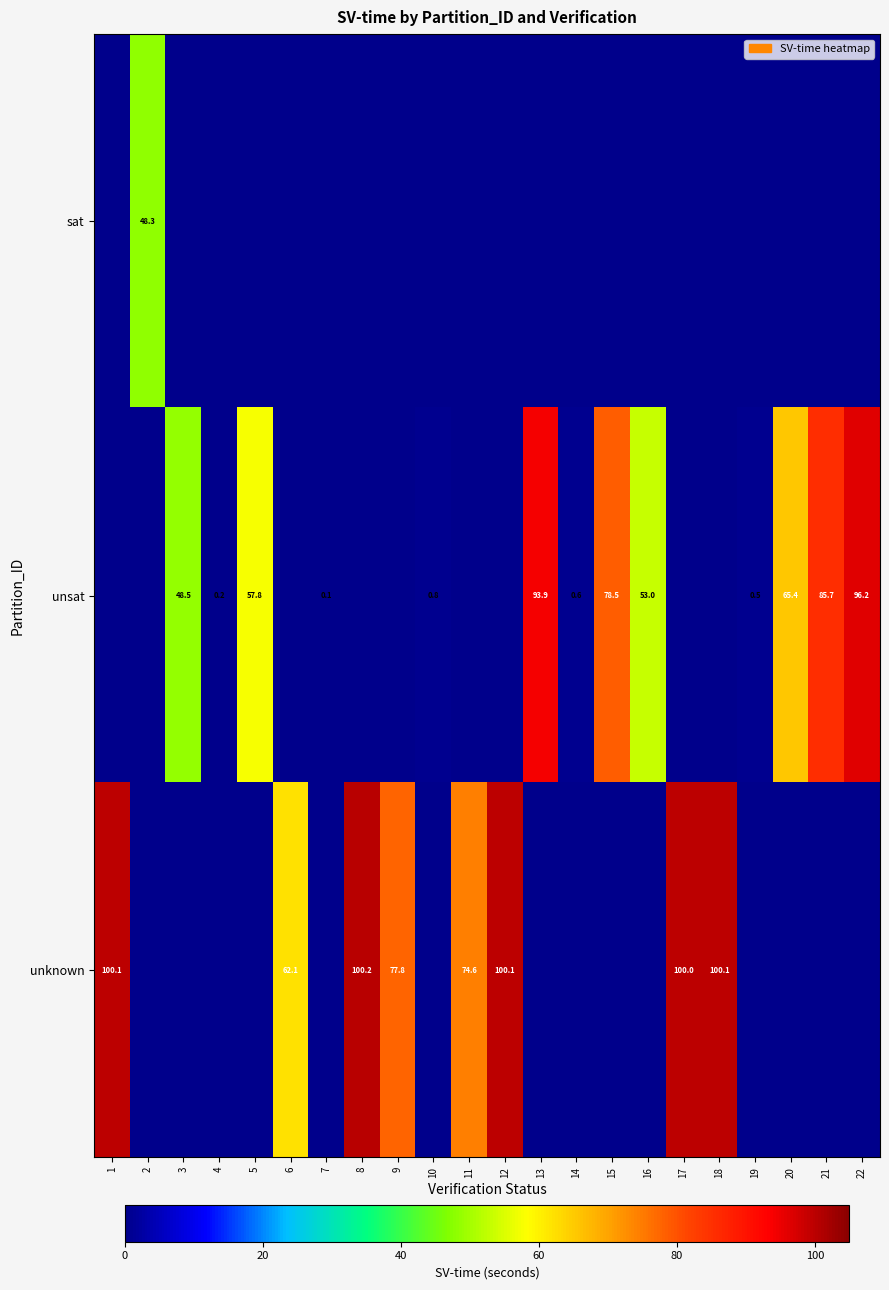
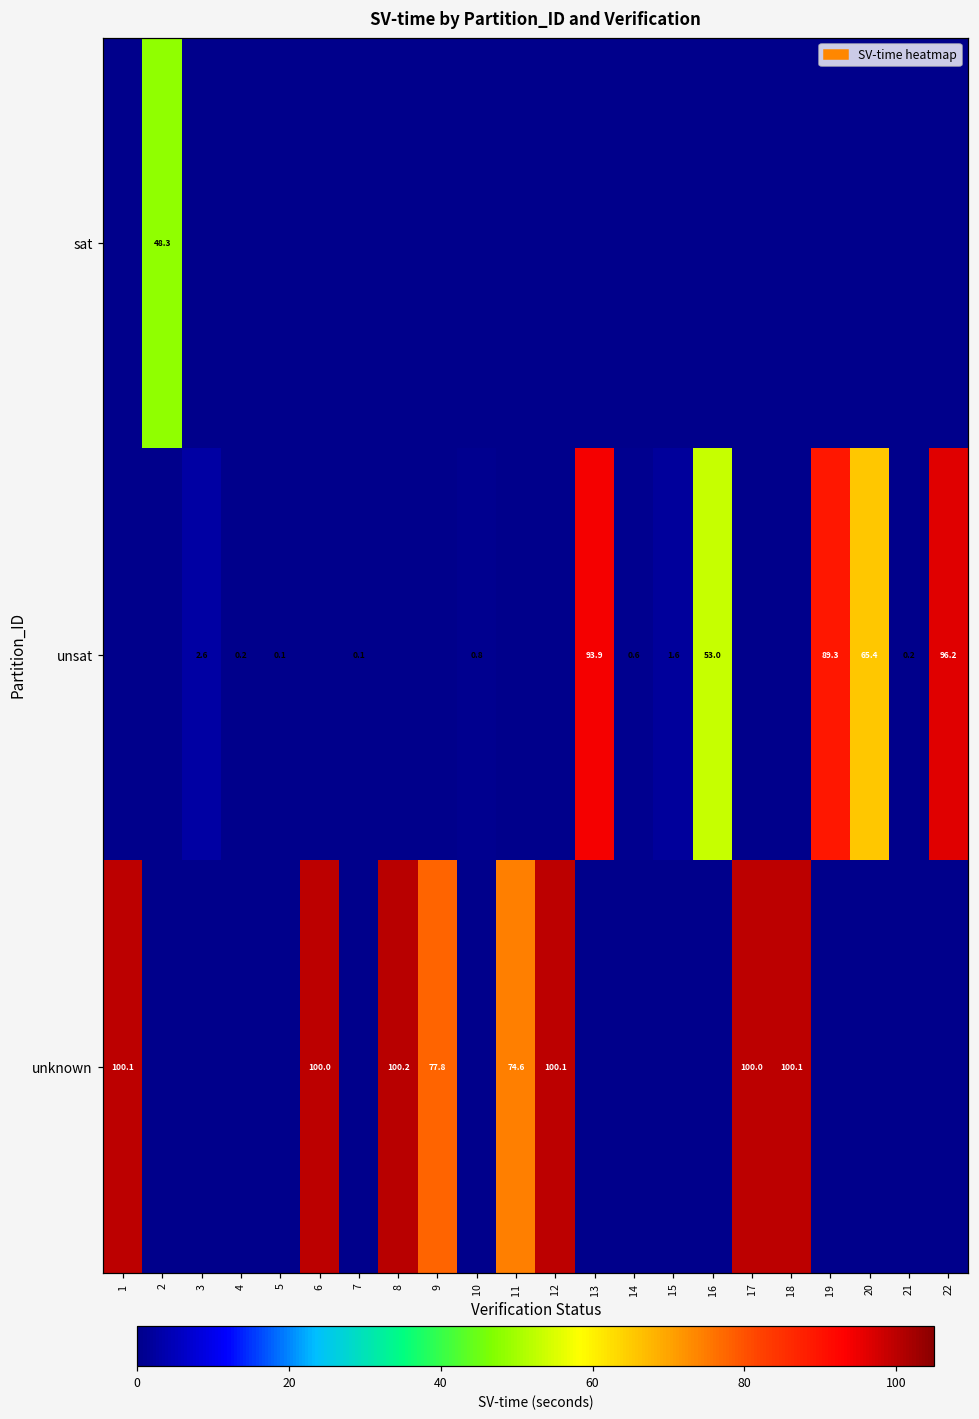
  {
    "sat": {
      "2": 48.3
    },
    "unsat": {
-     "3": 48.5,
+     "3": 2.6,
      "4": 0.2,
-     "5": 57.8,
+     "5": 0.1,
      "7": 0.1,
      "10": 0.8,
      "13": 93.9,
      "14": 0.6,
-     "15": 78.5,
+     "15": 1.6,
      "16": 53.0,
-     "19": 0.5,
+     "19": 89.3,
      "20": 65.4,
-     "21": 85.7,
+     "21": 0.2,
      "22": 96.2
    },
    "unknown": {
      "1": 100.1,
-     "6": 62.1,
+     "6": 100.0,
      "8": 100.2,
      "9": 77.8,
      "11": 74.6,
      "12": 100.1,
      "17": 100.0,
      "18": 100.1
    }
  }
